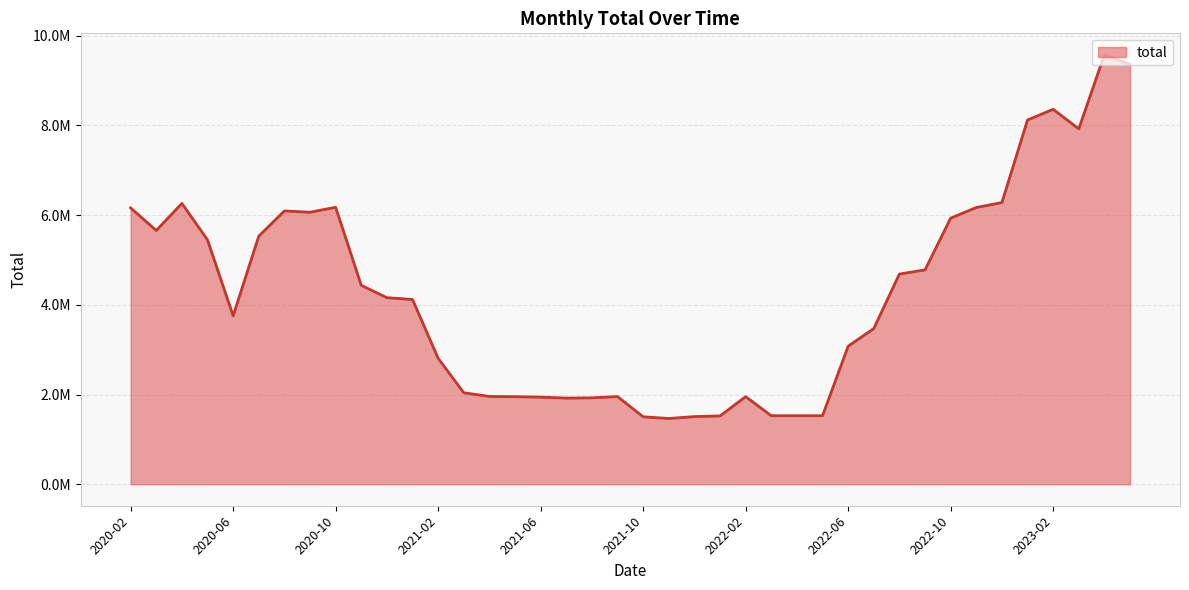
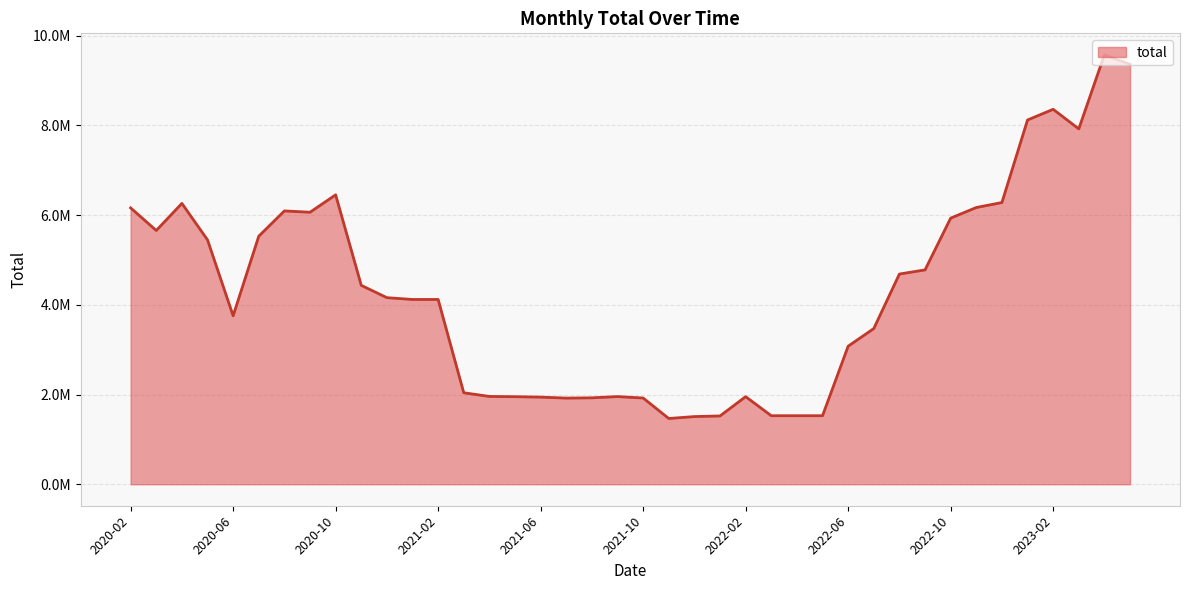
  {
    "2020-02": 6200000,
    "2020-06": 3800000,
-   "2020-10": 6200000,
-   "2021-02": 2800000,
+   "2020-10": 6500000,
+   "2021-02": 4100000,
    "2021-06": 1900000,
-   "2021-10": 1500000,
+   "2021-10": 1900000,
    "2022-02": 2000000,
    "2022-06": 3100000,
    "2022-10": 5900000,
    "2023-02": 8400000
  }
